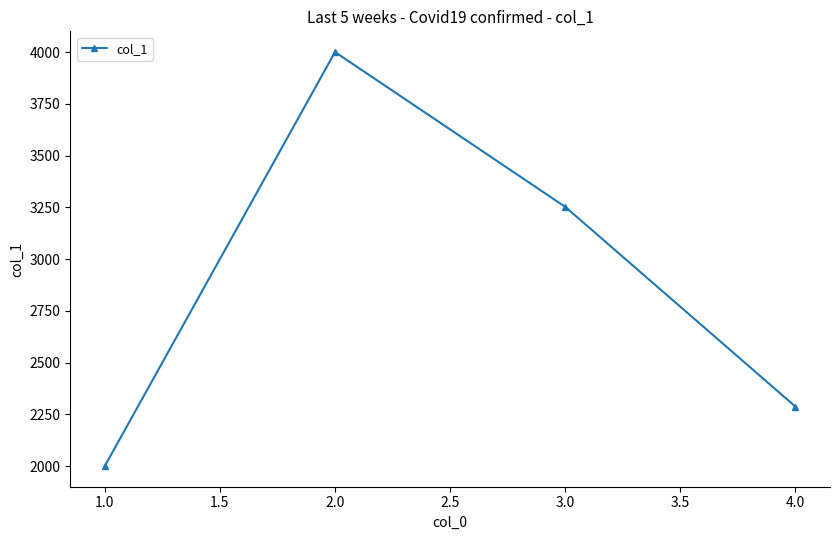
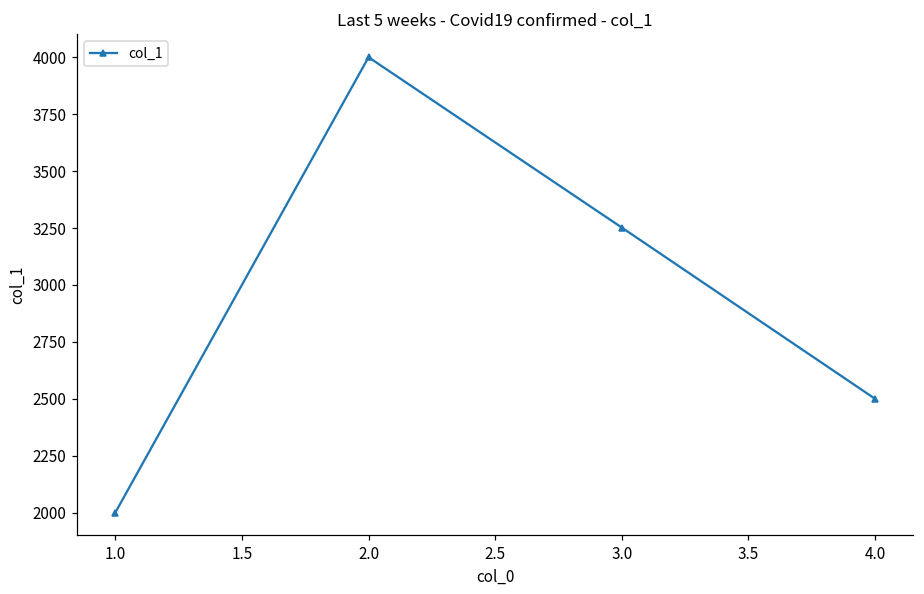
  {
    "1.0": 2000,
    "2.0": 4000,
    "3.0": 3250,
-   "4.0": 2290
+   "4.0": 2500
  }
